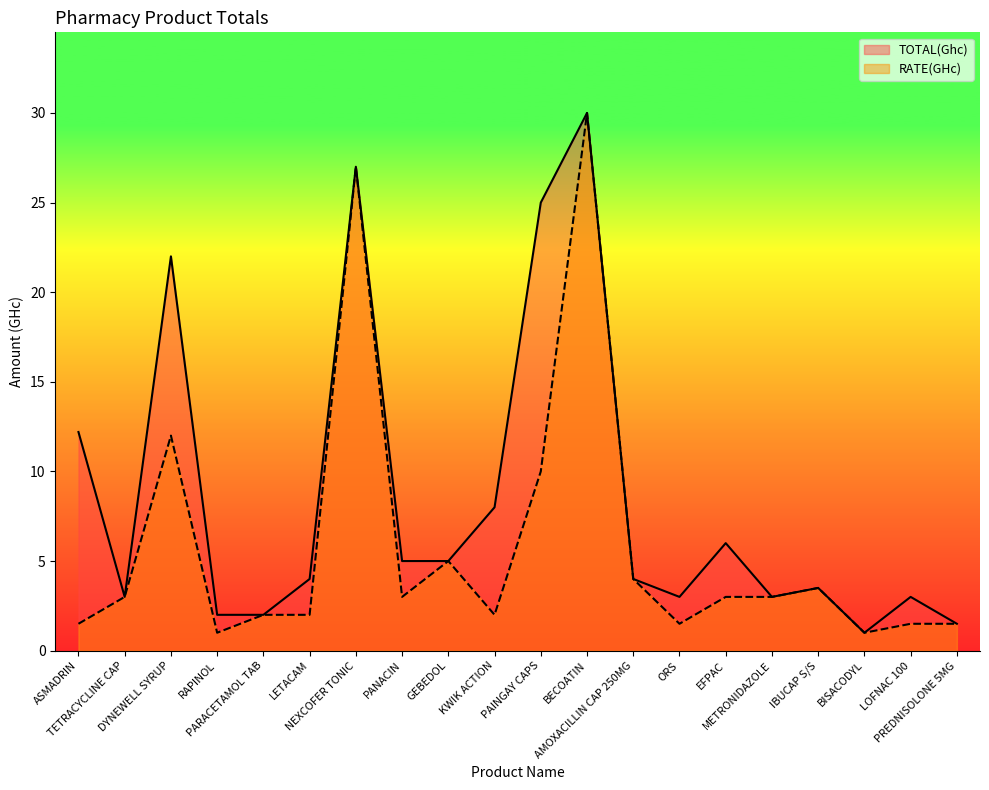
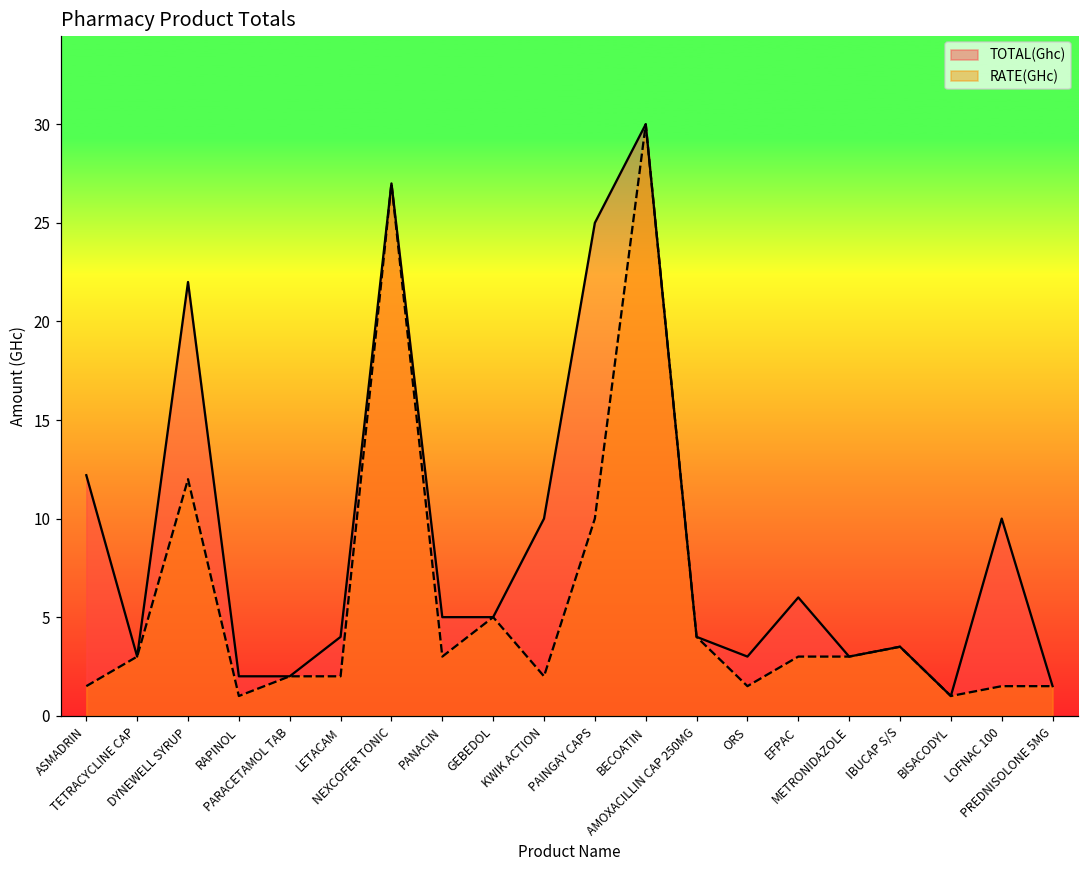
  {
    "TOTAL(Ghc)": {
      "ASMADRIN": 12.2,
      "DYNEWELL SYRUP": 22,
      "RAPINOL": 2,
      "LETACAM": 4,
      "PANACIN": 5,
-     "KWIK ACTION": 8,
+     "KWIK ACTION": 10,
      "PAINGAY CAPS": 25,
      "ORS": 3,
      "EFPAC": 6,
-     "LOFNAC 100": 3
+     "LOFNAC 100": 10
    },
    "RATE(GHc)": {
      "ASMADRIN": 1.5,
      "DYNEWELL SYRUP": 12,
      "RAPINOL": 1,
      "LETACAM": 2,
      "PANACIN": 3,
      "KWIK ACTION": 2,
      "PAINGAY CAPS": 10,
      "ORS": 1.5,
      "EFPAC": 3,
      "LOFNAC 100": 1.5
    }
  }
